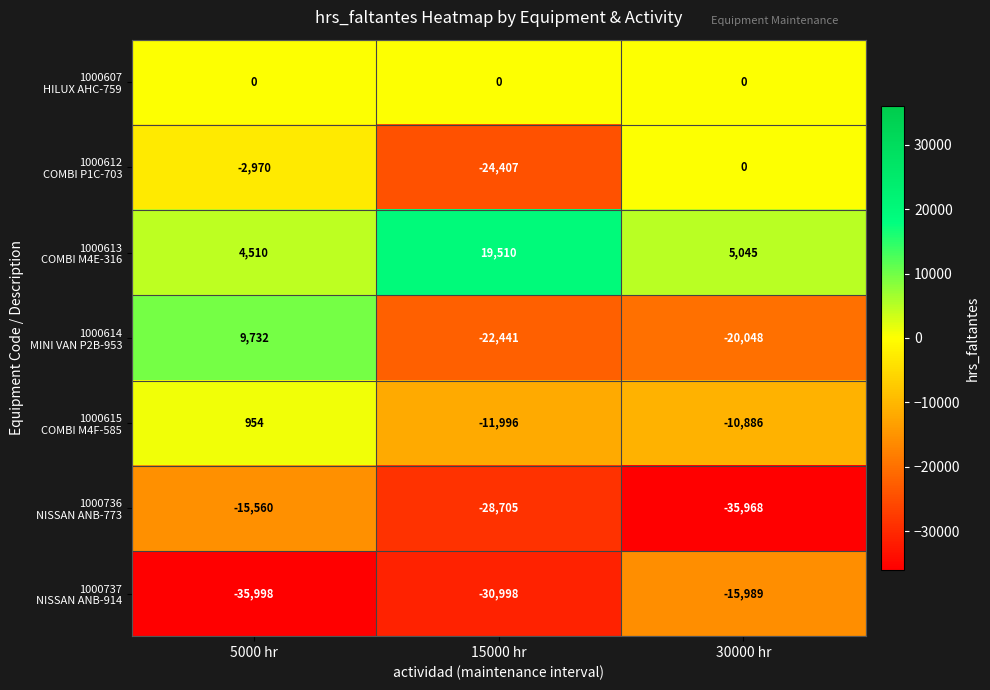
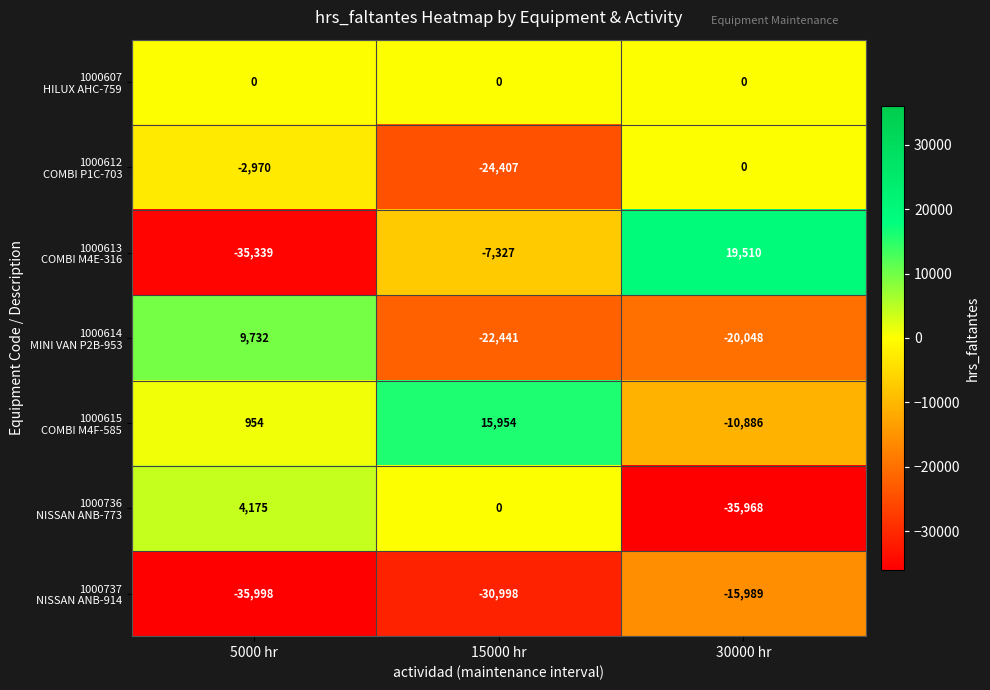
  {
    "1000607 HILUX AHC-759": {
      "5000 hr": "0",
      "15000 hr": "0",
      "30000 hr": "0"
    },
    "1000612 COMBI P1C-703": {
      "5000 hr": "-2,970",
      "15000 hr": "-24,407",
      "30000 hr": "0"
    },
    "1000613 COMBI M4E-316": {
-     "5000 hr": "4,510",
-     "15000 hr": "19,510",
-     "30000 hr": "5,045"
+     "5000 hr": "-35,339",
+     "15000 hr": "-7,327",
+     "30000 hr": "19,510"
    },
    "1000614 MINI VAN P2B-953": {
      "5000 hr": "9,732",
      "15000 hr": "-22,441",
      "30000 hr": "-20,048"
    },
    "1000615 COMBI M4F-585": {
      "5000 hr": "954",
-     "15000 hr": "-11,996",
+     "15000 hr": "15,954",
      "30000 hr": "-10,886"
    },
    "1000736 NISSAN ANB-773": {
-     "5000 hr": "-15,560",
-     "15000 hr": "-28,705",
+     "5000 hr": "4,175",
+     "15000 hr": "0",
      "30000 hr": "-35,968"
    },
    "1000737 NISSAN ANB-914": {
      "5000 hr": "-35,998",
      "15000 hr": "-30,998",
      "30000 hr": "-15,989"
    }
  }
